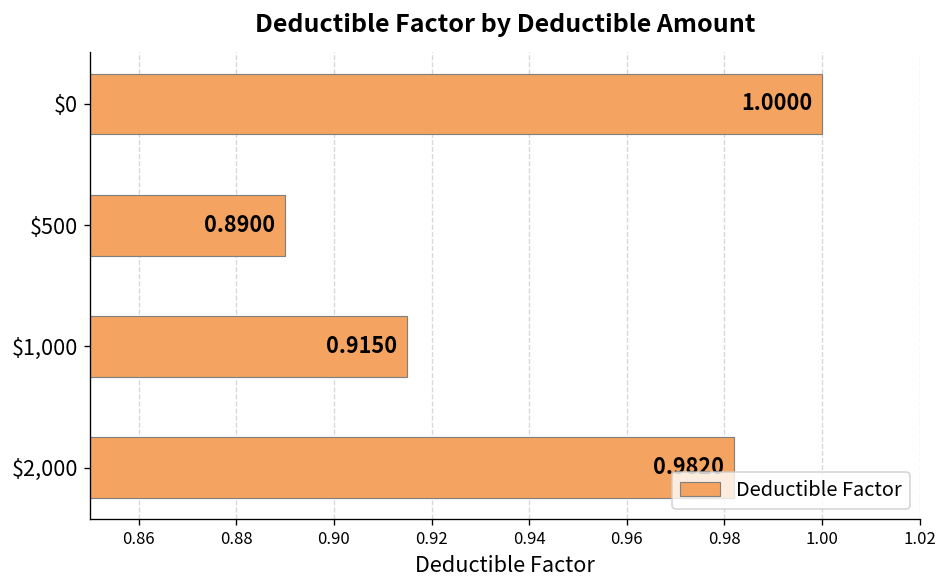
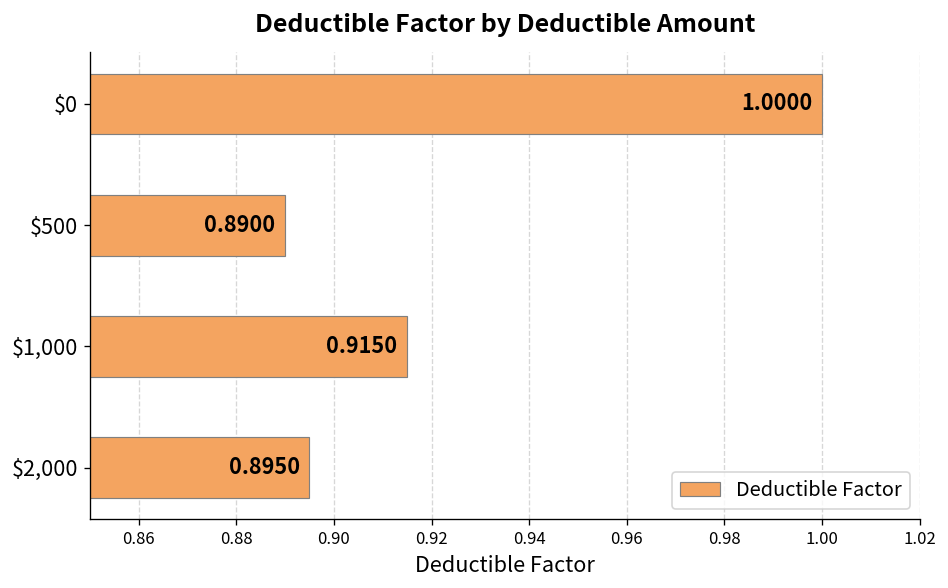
  {
-   "$2,000": 0.982
+   "$2,000": 0.895
  }
